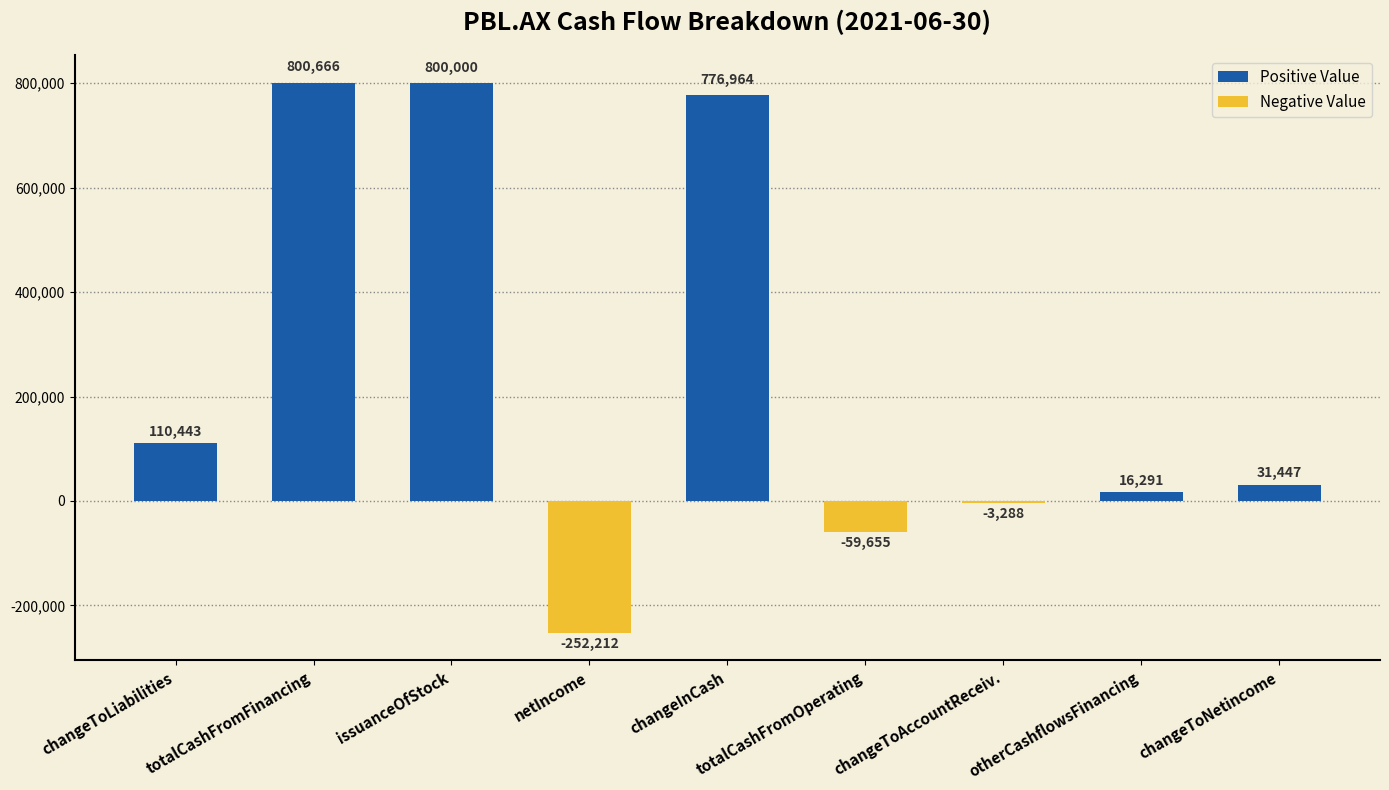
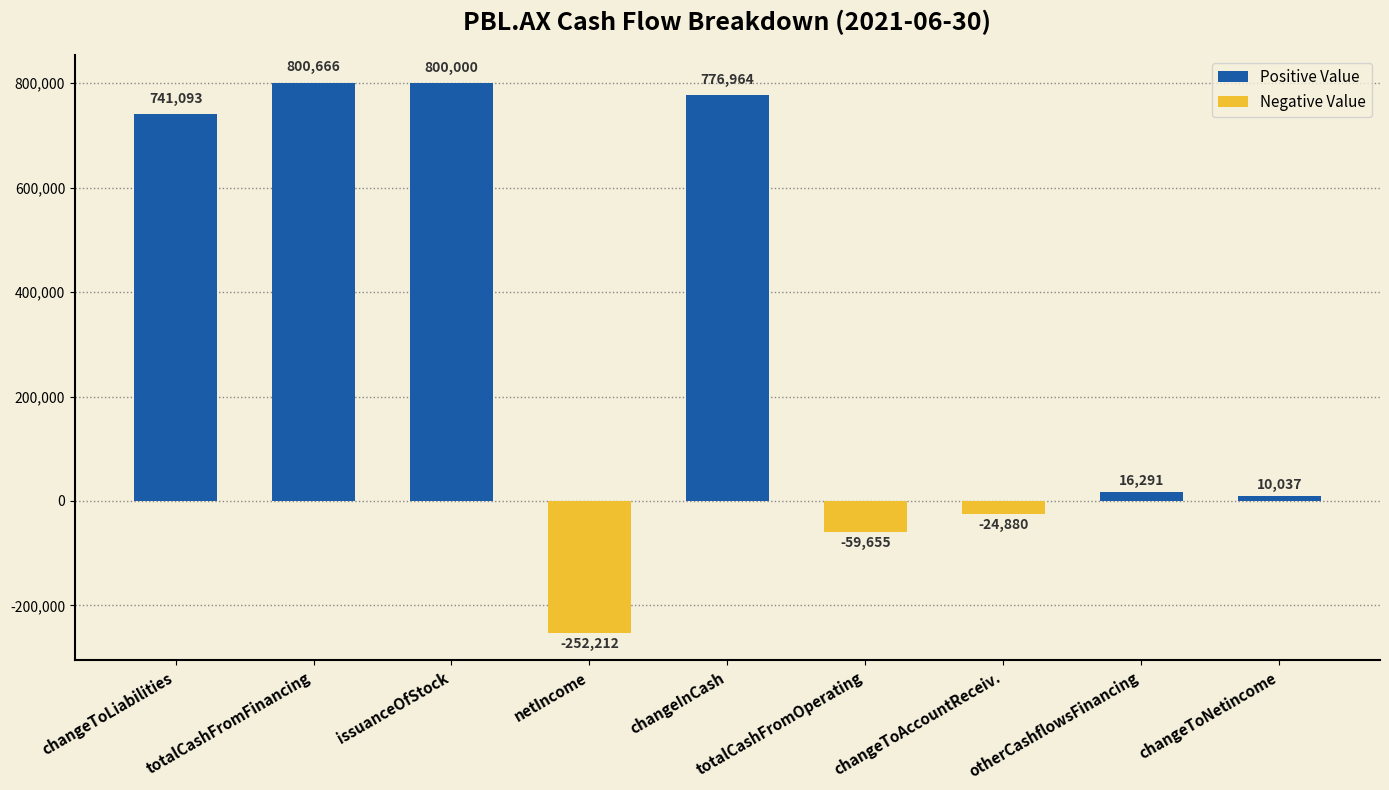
  {
-   "changeToLiabilities": "110,443",
+   "changeToLiabilities": "741,093",
    "totalCashFromFinancing": "800,666",
    "issuanceOfStock": "800,000",
    "netIncome": "-252,212",
    "changeInCash": "776,964",
    "totalCashFromOperating": "-59,655",
-   "changeToAccountReceiv.": "-3,288",
+   "changeToAccountReceiv.": "-24,880",
    "otherCashflowsFinancing": "16,291",
-   "changeToNetincome": "31,447"
+   "changeToNetincome": "10,037"
  }
